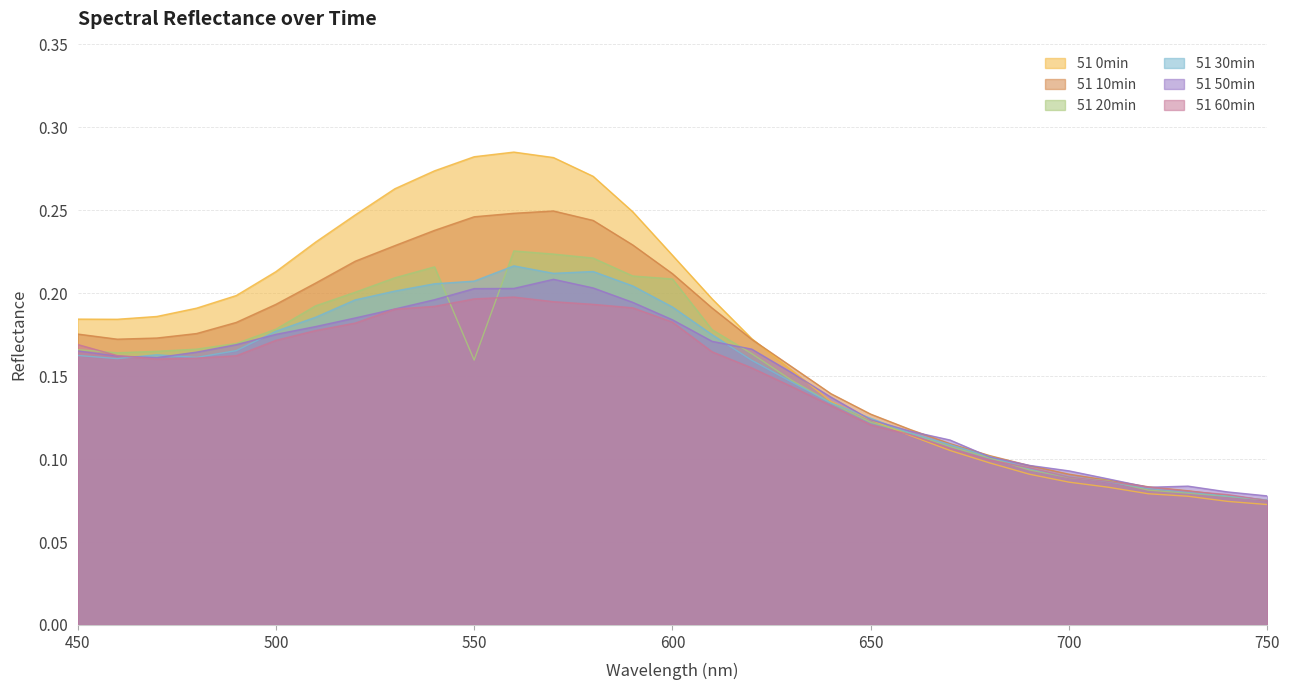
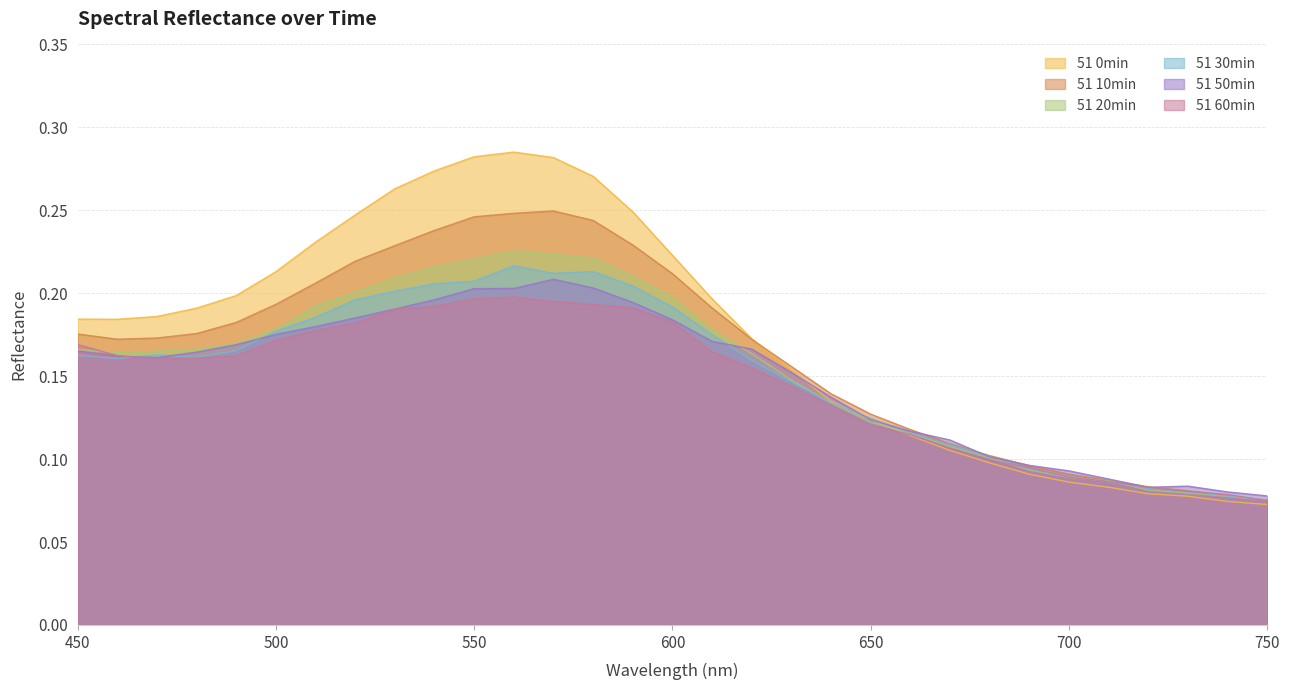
  {
    "51 20min": {
-     "550": 0.160,
-     "600": 0.209
+     "550": 0.221,
+     "600": 0.198
    }
  }
